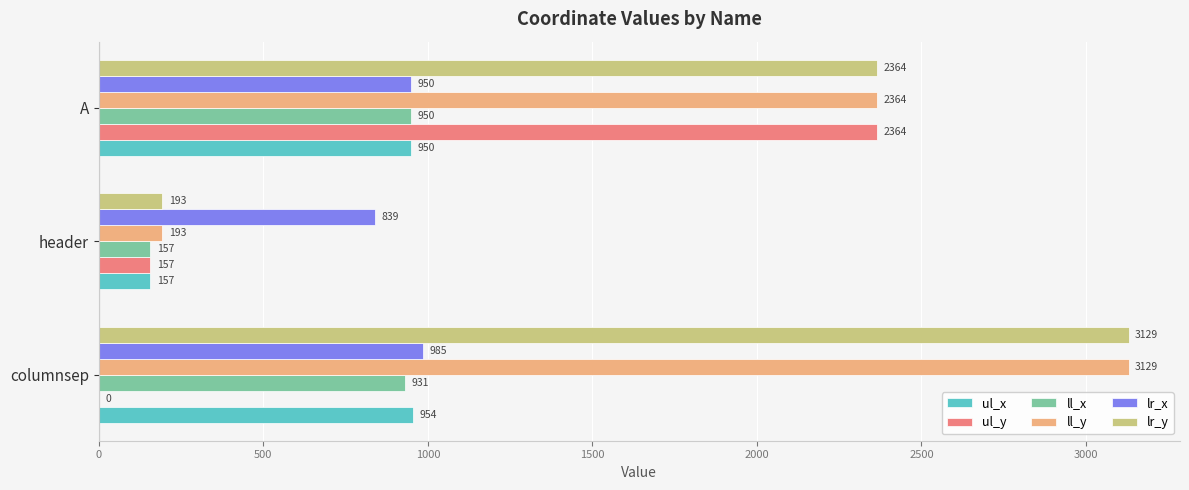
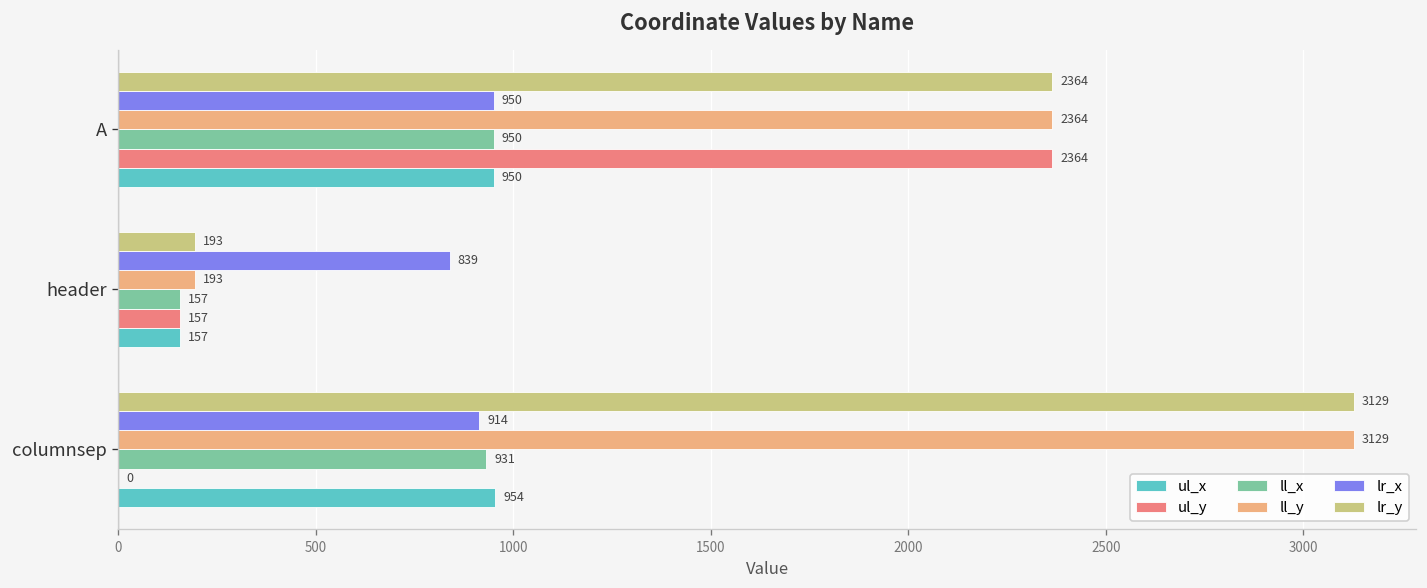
  {
    "lr_x": {
      "A": 950,
      "header": 839,
-     "columnsep": 985
+     "columnsep": 914
    }
  }
